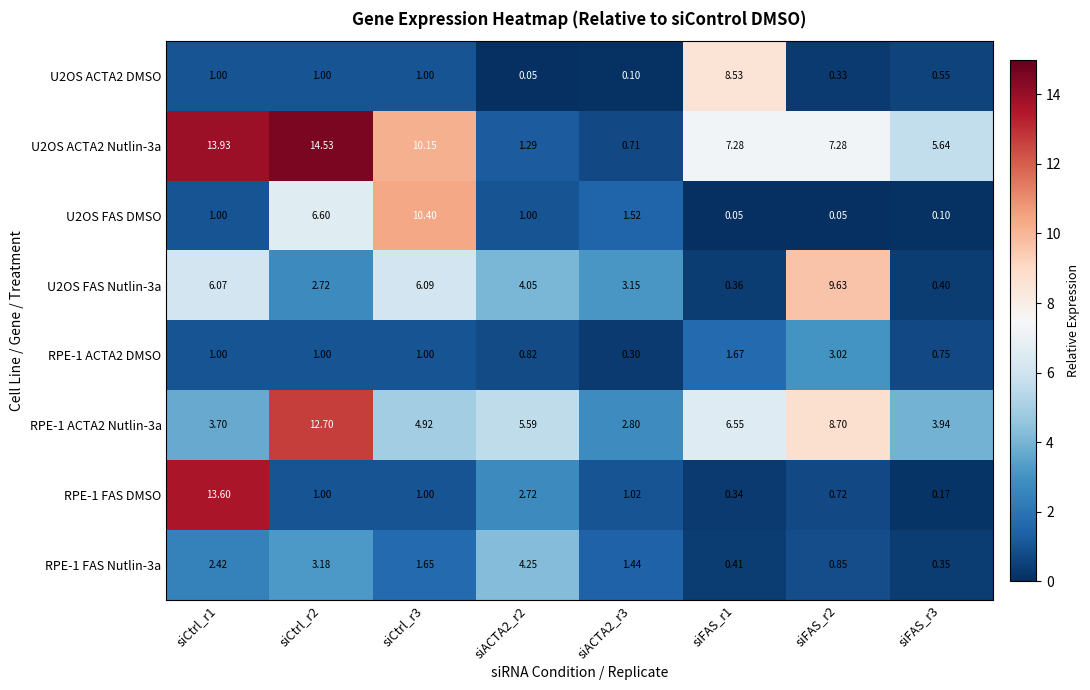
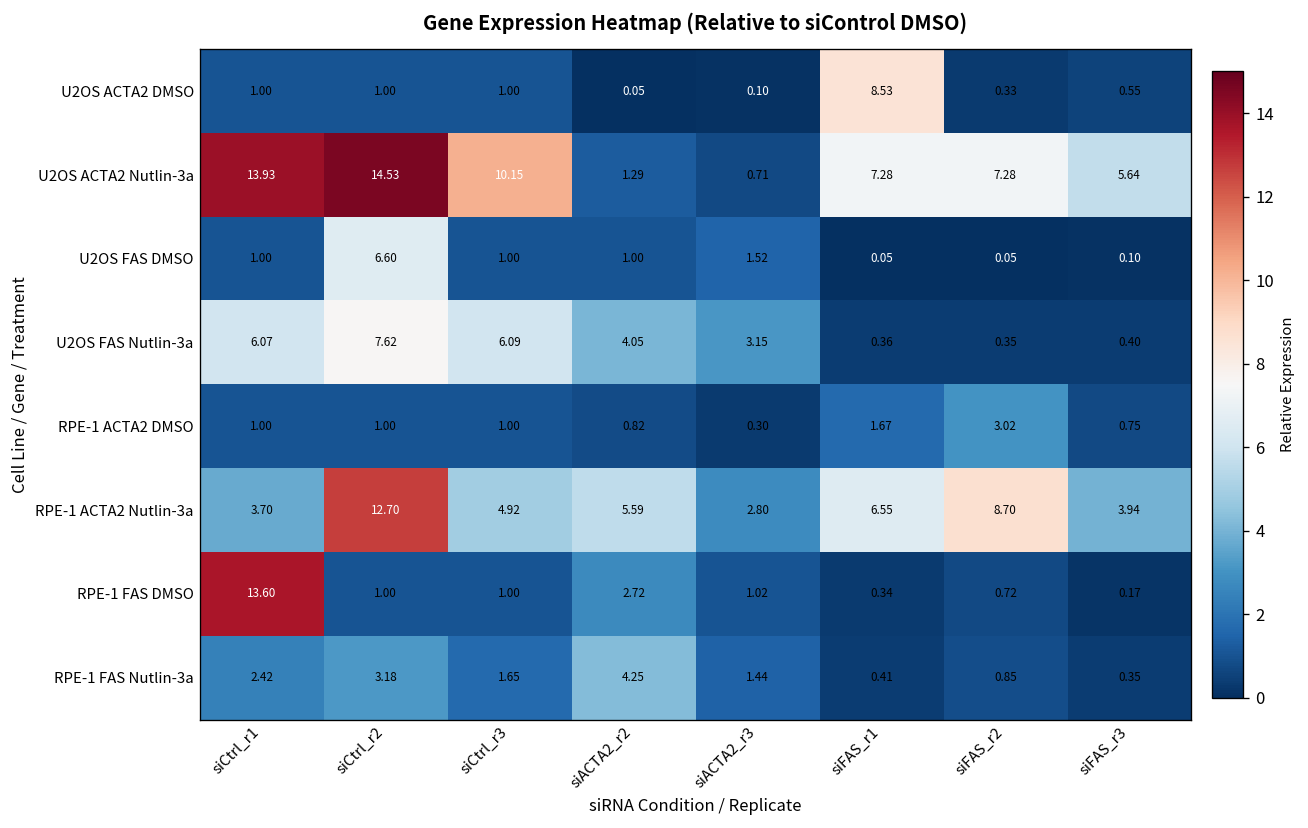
  {
    "U2OS ACTA2 DMSO": {
      "siCtrl_r1": 1.00,
      "siCtrl_r2": 1.00,
      "siCtrl_r3": 1.00,
      "siACTA2_r2": 0.05,
      "siACTA2_r3": 0.10,
      "siFAS_r1": 8.53,
      "siFAS_r2": 0.33,
      "siFAS_r3": 0.55
    },
    "U2OS ACTA2 Nutlin-3a": {
      "siCtrl_r1": 13.93,
      "siCtrl_r2": 14.53,
      "siCtrl_r3": 10.15,
      "siACTA2_r2": 1.29,
      "siACTA2_r3": 0.71,
      "siFAS_r1": 7.28,
      "siFAS_r2": 7.28,
      "siFAS_r3": 5.64
    },
    "U2OS FAS DMSO": {
      "siCtrl_r1": 1.00,
      "siCtrl_r2": 6.60,
-     "siCtrl_r3": 10.40,
+     "siCtrl_r3": 1.00,
      "siACTA2_r2": 1.00,
      "siACTA2_r3": 1.52,
      "siFAS_r1": 0.05,
      "siFAS_r2": 0.05,
      "siFAS_r3": 0.10
    },
    "U2OS FAS Nutlin-3a": {
      "siCtrl_r1": 6.07,
-     "siCtrl_r2": 2.72,
+     "siCtrl_r2": 7.62,
      "siCtrl_r3": 6.09,
      "siACTA2_r2": 4.05,
      "siACTA2_r3": 3.15,
      "siFAS_r1": 0.36,
-     "siFAS_r2": 9.63,
+     "siFAS_r2": 0.35,
      "siFAS_r3": 0.40
    },
    "RPE-1 ACTA2 DMSO": {
      "siCtrl_r1": 1.00,
      "siCtrl_r2": 1.00,
      "siCtrl_r3": 1.00,
      "siACTA2_r2": 0.82,
      "siACTA2_r3": 0.30,
      "siFAS_r1": 1.67,
      "siFAS_r2": 3.02,
      "siFAS_r3": 0.75
    },
    "RPE-1 ACTA2 Nutlin-3a": {
      "siCtrl_r1": 3.70,
      "siCtrl_r2": 12.70,
      "siCtrl_r3": 4.92,
      "siACTA2_r2": 5.59,
      "siACTA2_r3": 2.80,
      "siFAS_r1": 6.55,
      "siFAS_r2": 8.70,
      "siFAS_r3": 3.94
    },
    "RPE-1 FAS DMSO": {
      "siCtrl_r1": 13.60,
      "siCtrl_r2": 1.00,
      "siCtrl_r3": 1.00,
      "siACTA2_r2": 2.72,
      "siACTA2_r3": 1.02,
      "siFAS_r1": 0.34,
      "siFAS_r2": 0.72,
      "siFAS_r3": 0.17
    },
    "RPE-1 FAS Nutlin-3a": {
      "siCtrl_r1": 2.42,
      "siCtrl_r2": 3.18,
      "siCtrl_r3": 1.65,
      "siACTA2_r2": 4.25,
      "siACTA2_r3": 1.44,
      "siFAS_r1": 0.41,
      "siFAS_r2": 0.85,
      "siFAS_r3": 0.35
    }
  }
